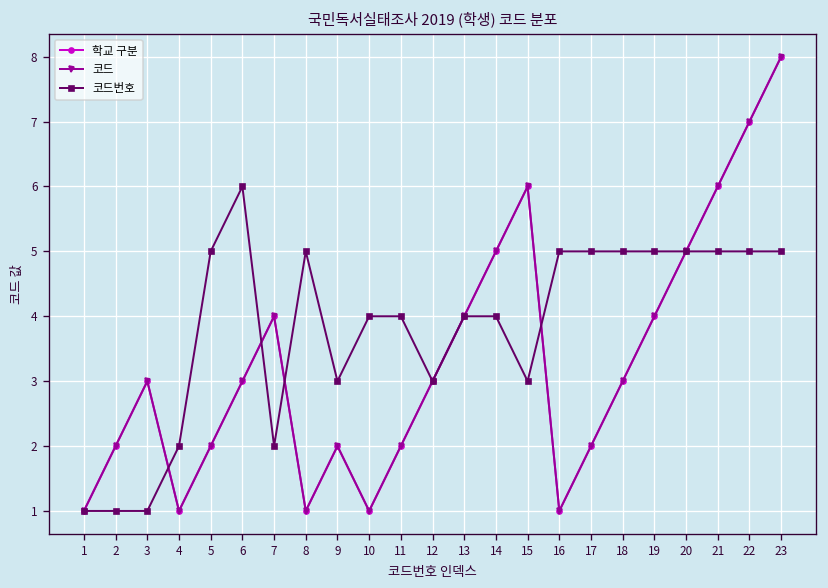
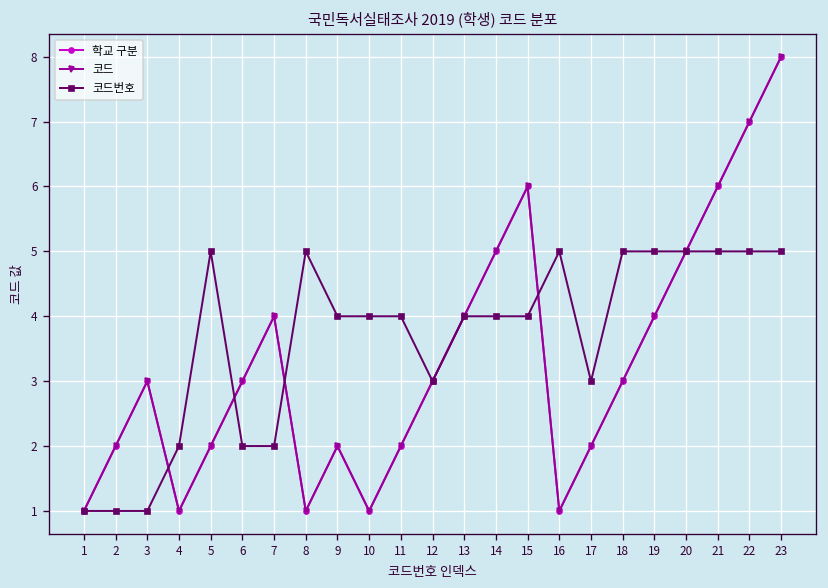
  {
    "코드": {
      "2": 2,
      "3": 3,
      "4": 1,
      "5": 2,
      "6": 3,
      "7": 4,
      "8": 1,
      "9": 2,
      "10": 1,
      "11": 2,
      "14": 5,
      "15": 6,
      "16": 1,
      "17": 2,
      "18": 3,
      "19": 4,
      "21": 6,
      "22": 7,
      "23": 8
    },
    "코드번호": {
      "2": 1,
      "3": 1,
      "4": 2,
      "5": 5,
-     "6": 6,
+     "6": 2,
      "7": 2,
      "8": 5,
-     "9": 3,
+     "9": 4,
      "10": 4,
      "11": 4,
      "14": 4,
-     "15": 3,
+     "15": 4,
      "16": 5,
-     "17": 5,
+     "17": 3,
      "18": 5,
      "19": 5,
      "21": 5,
      "22": 5,
      "23": 5
    }
  }
